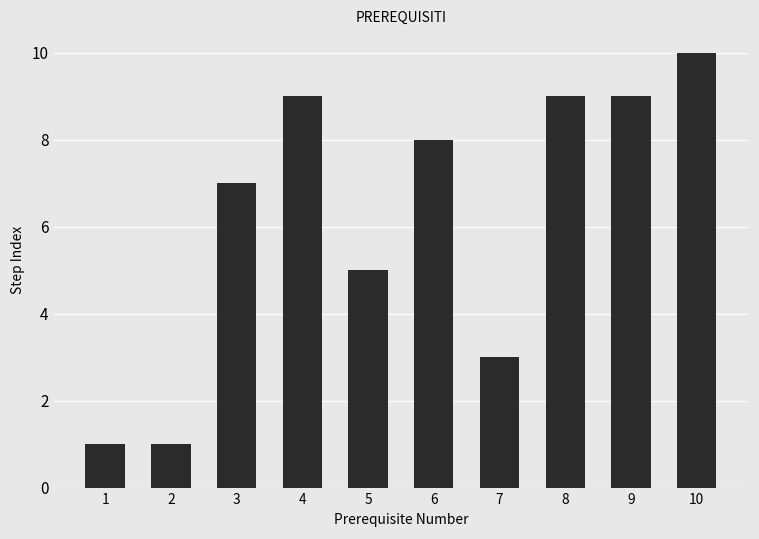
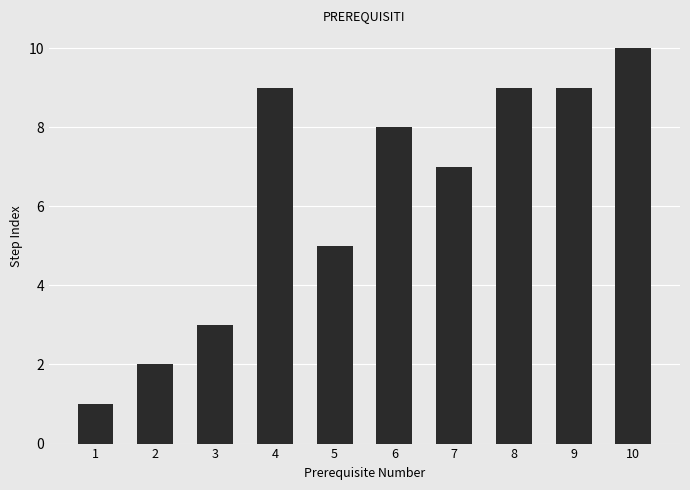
  {
    "1": 1,
-   "2": 1,
-   "3": 7,
+   "2": 2,
+   "3": 3,
    "4": 9,
    "5": 5,
    "6": 8,
-   "7": 3,
+   "7": 7,
    "8": 9,
    "9": 9,
    "10": 10
  }
